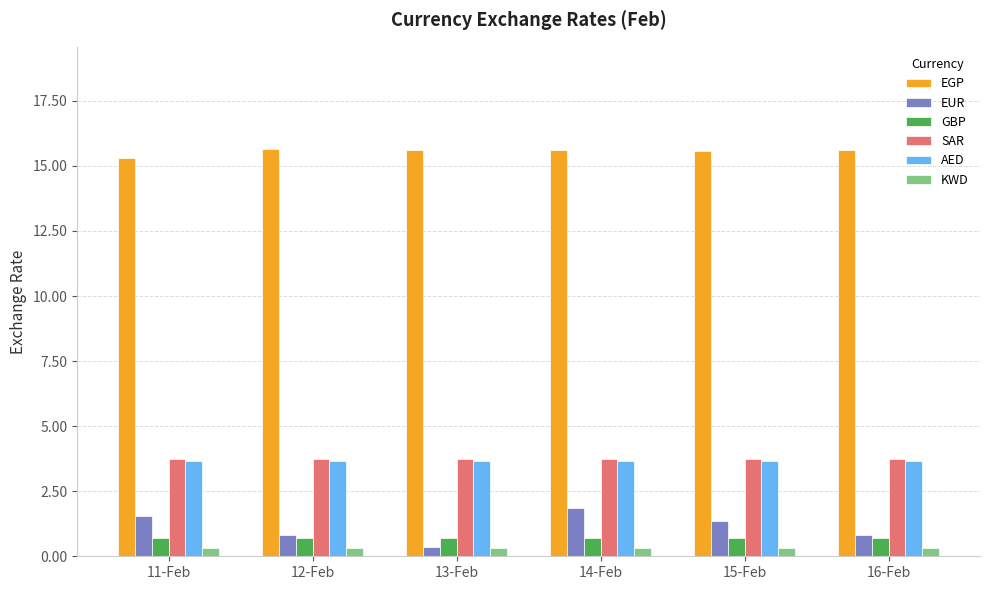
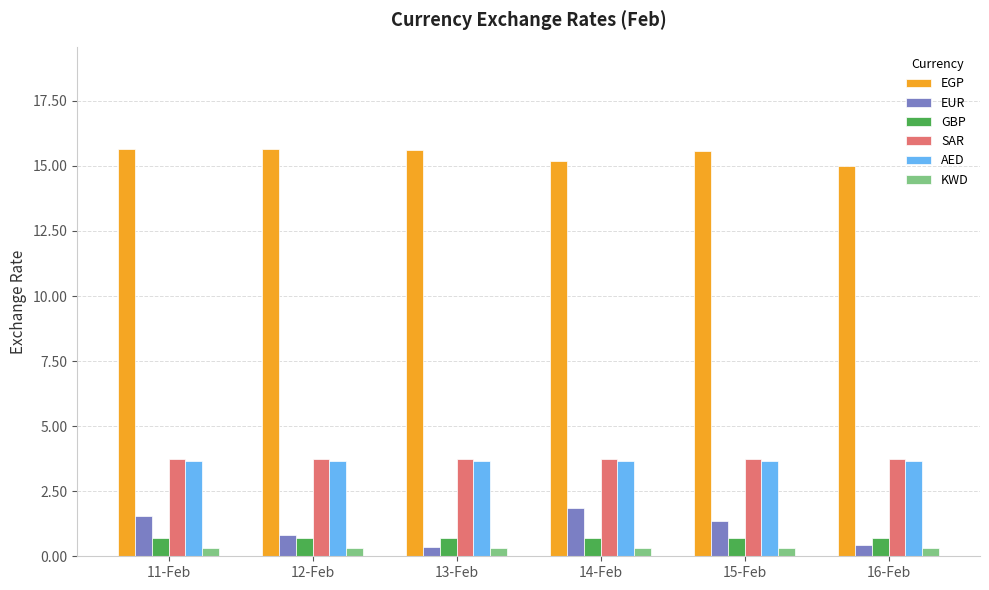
  {
    "EGP": {
-     "11-Feb": 15.3,
+     "11-Feb": 15.6,
      "12-Feb": 15.7,
      "13-Feb": 15.6,
-     "14-Feb": 15.6,
+     "14-Feb": 15.2,
      "15-Feb": 15.6,
-     "16-Feb": 15.6
+     "16-Feb": 15.0
    },
    "EUR": {
      "11-Feb": 1.5,
      "12-Feb": 0.8,
      "13-Feb": 0.4,
      "14-Feb": 1.9,
      "15-Feb": 1.4,
-     "16-Feb": 0.8
+     "16-Feb": 0.4
    },
    "GBP": {
      "11-Feb": 0.7,
      "12-Feb": 0.7,
      "13-Feb": 0.7,
      "14-Feb": 0.7,
      "15-Feb": 0.7,
      "16-Feb": 0.7
    },
    "SAR": {
      "11-Feb": 3.8,
      "12-Feb": 3.8,
      "13-Feb": 3.8,
      "14-Feb": 3.8,
      "15-Feb": 3.8,
      "16-Feb": 3.8
    },
    "AED": {
      "11-Feb": 3.7,
      "12-Feb": 3.7,
      "13-Feb": 3.7,
      "14-Feb": 3.7,
      "15-Feb": 3.7,
      "16-Feb": 3.7
    },
    "KWD": {
      "11-Feb": 0.3,
      "12-Feb": 0.3,
      "13-Feb": 0.3,
      "14-Feb": 0.3,
      "15-Feb": 0.3,
      "16-Feb": 0.3
    }
  }
